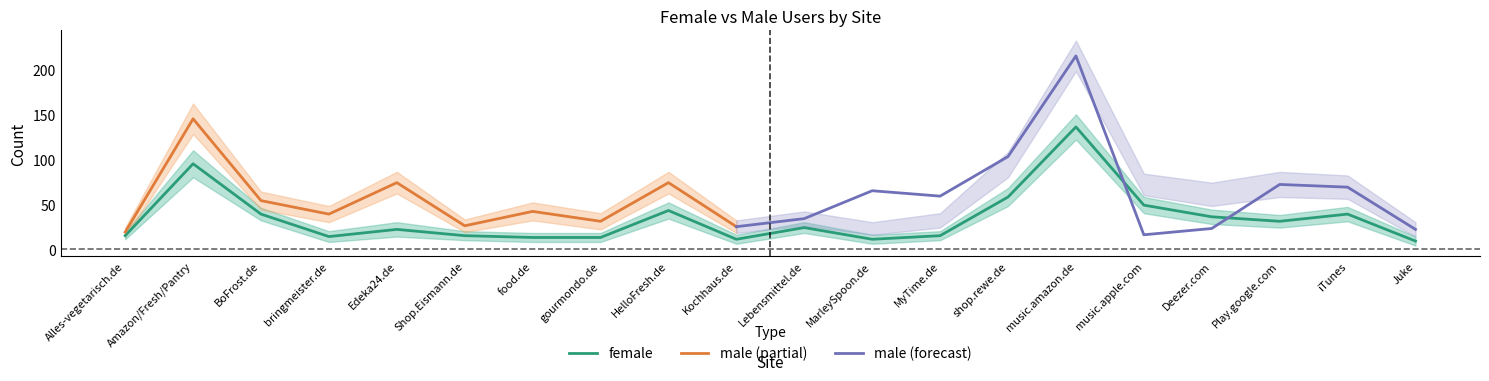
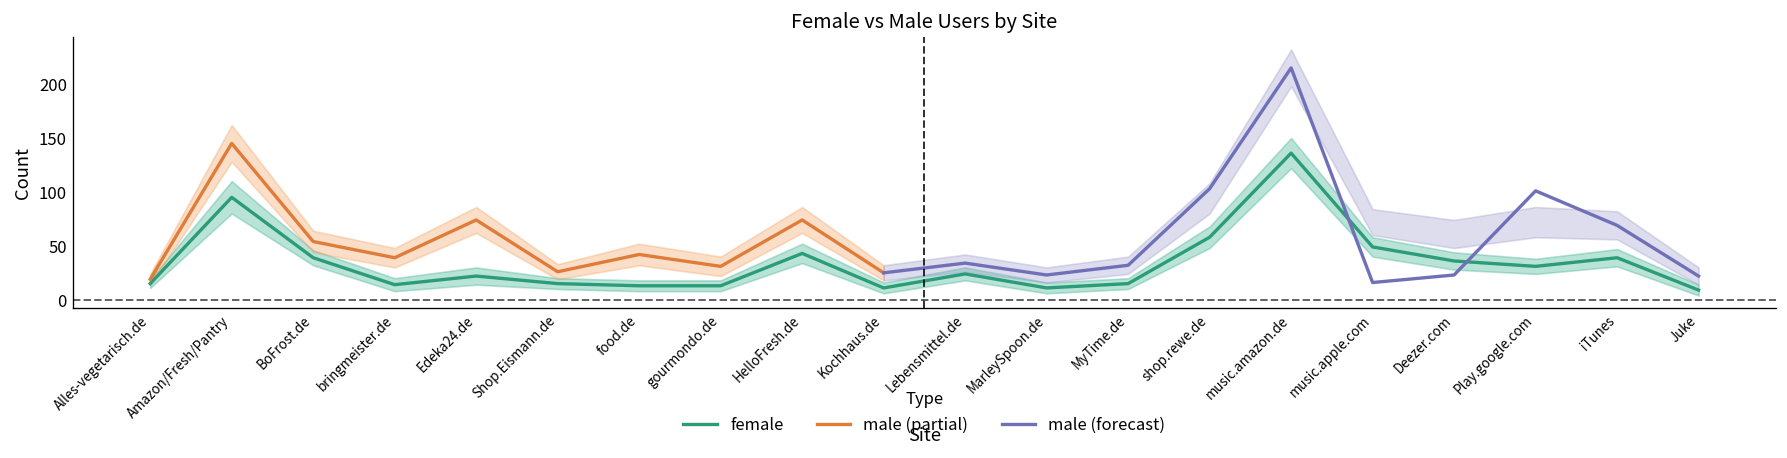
  {
    "male (forecast)": {
      "Lebensmittel.de": 30,
-     "MarleySpoon.de": 70,
-     "MyTime.de": 60,
+     "MarleySpoon.de": 20,
+     "MyTime.de": 30,
      "shop.rewe.de": 100,
      "music.amazon.de": 220,
      "music.apple.com": 20,
      "Deezer.com": 20,
-     "Play.google.com": 70,
+     "Play.google.com": 100,
      "iTunes": 70,
      "Juke": 20
    }
  }
